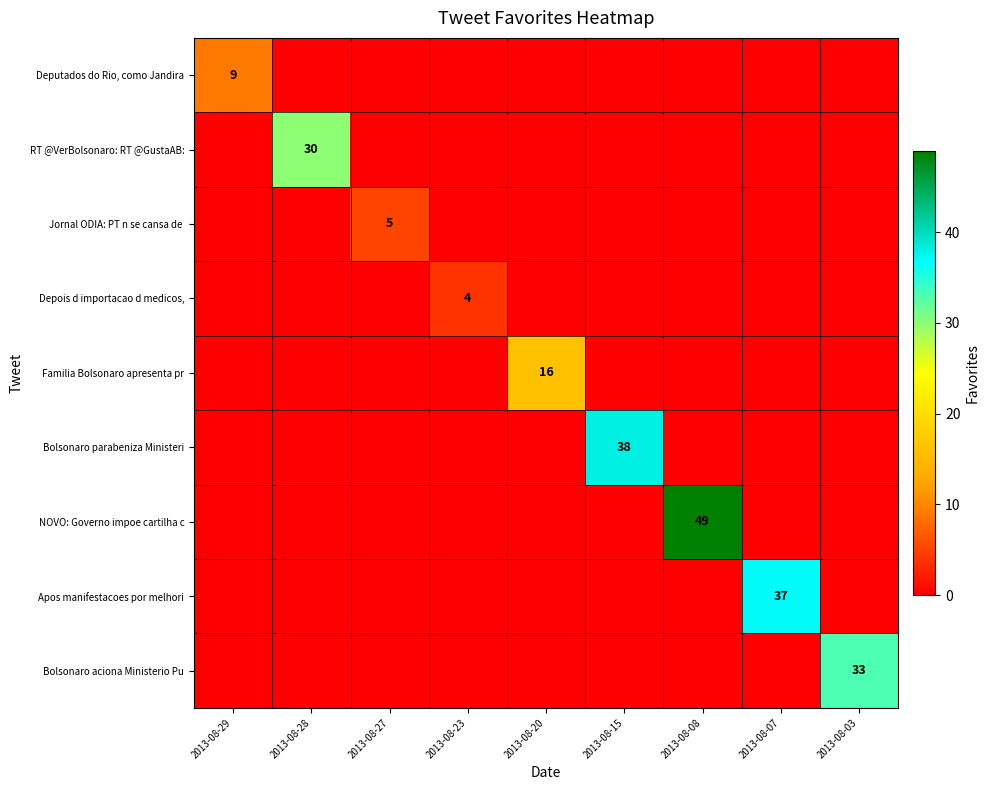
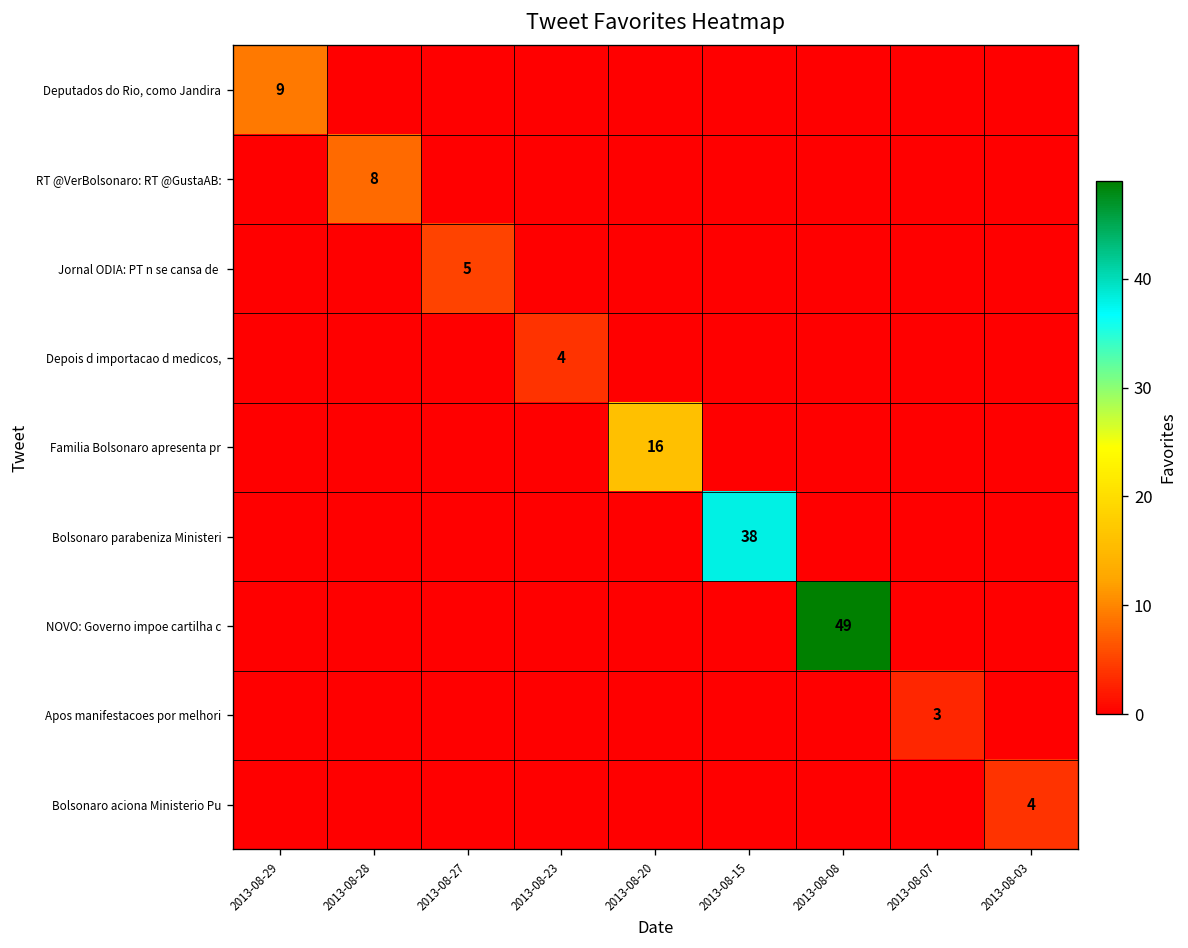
  {
    "Deputados do Rio, como Jandira": {
      "2013-08-29": 9
    },
    "RT @VerBolsonaro: RT @GustaAB:": {
-     "2013-08-28": 30
+     "2013-08-28": 8
    },
    "Jornal ODIA: PT n se cansa de": {
      "2013-08-27": 5
    },
    "Depois d importacao d medicos,": {
      "2013-08-23": 4
    },
    "Familia Bolsonaro apresenta pr": {
      "2013-08-20": 16
    },
    "Bolsonaro parabeniza Ministeri": {
      "2013-08-15": 38
    },
    "NOVO: Governo impoe cartilha c": {
      "2013-08-08": 49
    },
    "Apos manifestacoes por melhori": {
-     "2013-08-07": 37
+     "2013-08-07": 3
    },
    "Bolsonaro aciona Ministerio Pu": {
-     "2013-08-03": 33
+     "2013-08-03": 4
    }
  }
